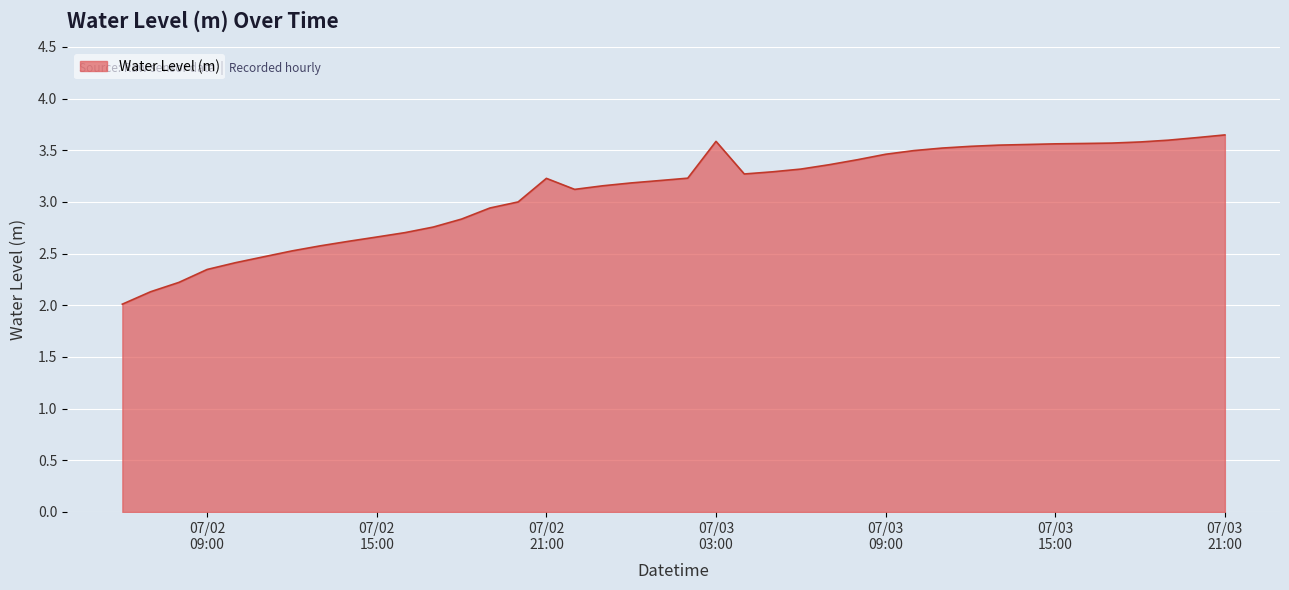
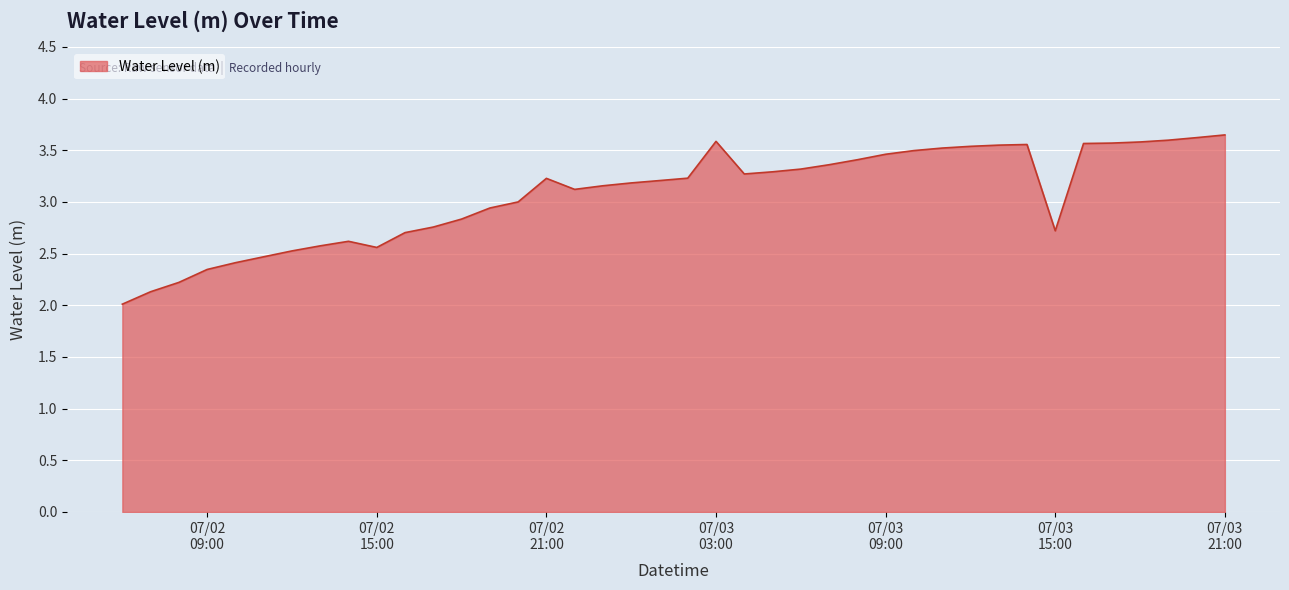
  {
    "07/02 09:00": 2.35,
-   "07/02 15:00": 2.66,
+   "07/02 15:00": 2.56,
    "07/02 21:00": 3.23,
    "07/03 03:00": 3.59,
    "07/03 09:00": 3.46,
-   "07/03 15:00": 3.56,
+   "07/03 15:00": 2.72,
    "07/03 21:00": 3.65
  }
